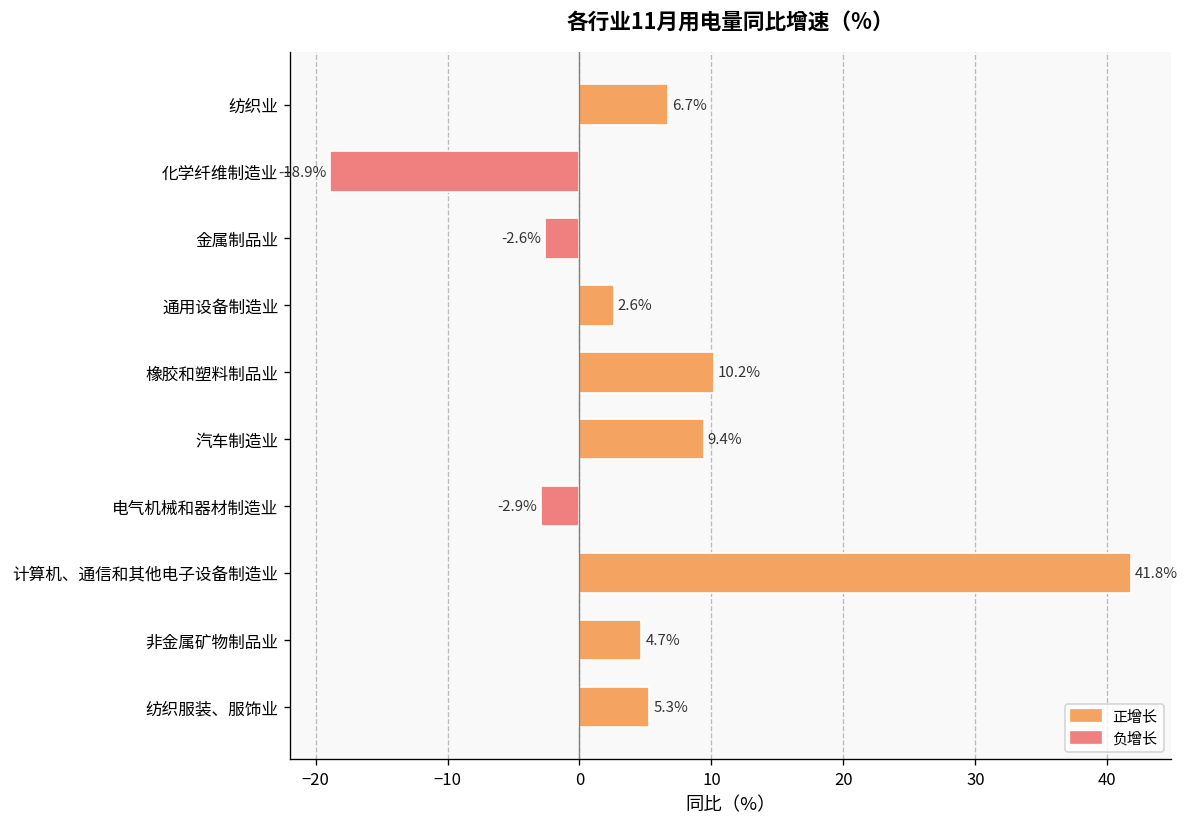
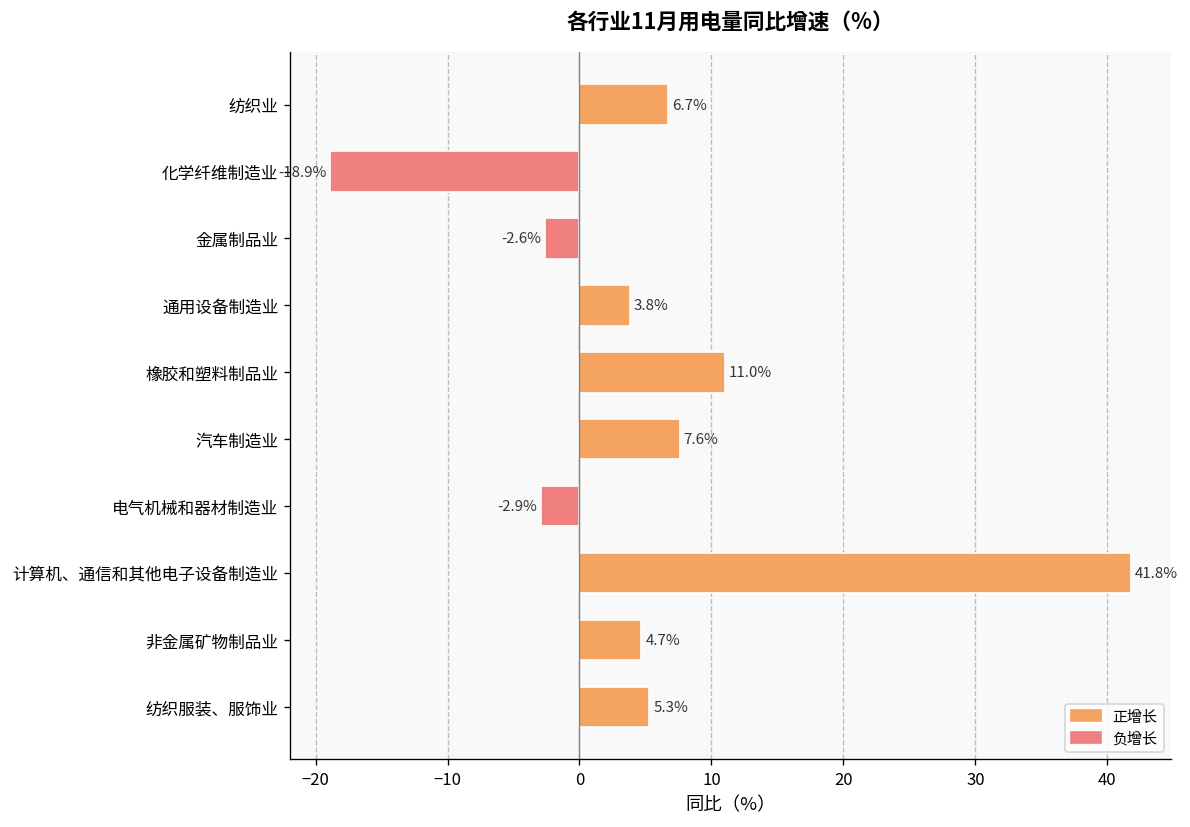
  {
    "纺织业": "6.7%",
    "化学纤维制造业": "-18.9%",
    "金属制品业": "-2.6%",
-   "通用设备制造业": "2.6%",
-   "橡胶和塑料制品业": "10.2%",
-   "汽车制造业": "9.4%",
+   "通用设备制造业": "3.8%",
+   "橡胶和塑料制品业": "11.0%",
+   "汽车制造业": "7.6%",
    "电气机械和器材制造业": "-2.9%",
    "计算机、通信和其他电子设备制造业": "41.8%",
    "非金属矿物制品业": "4.7%",
    "纺织服装、服饰业": "5.3%"
  }
